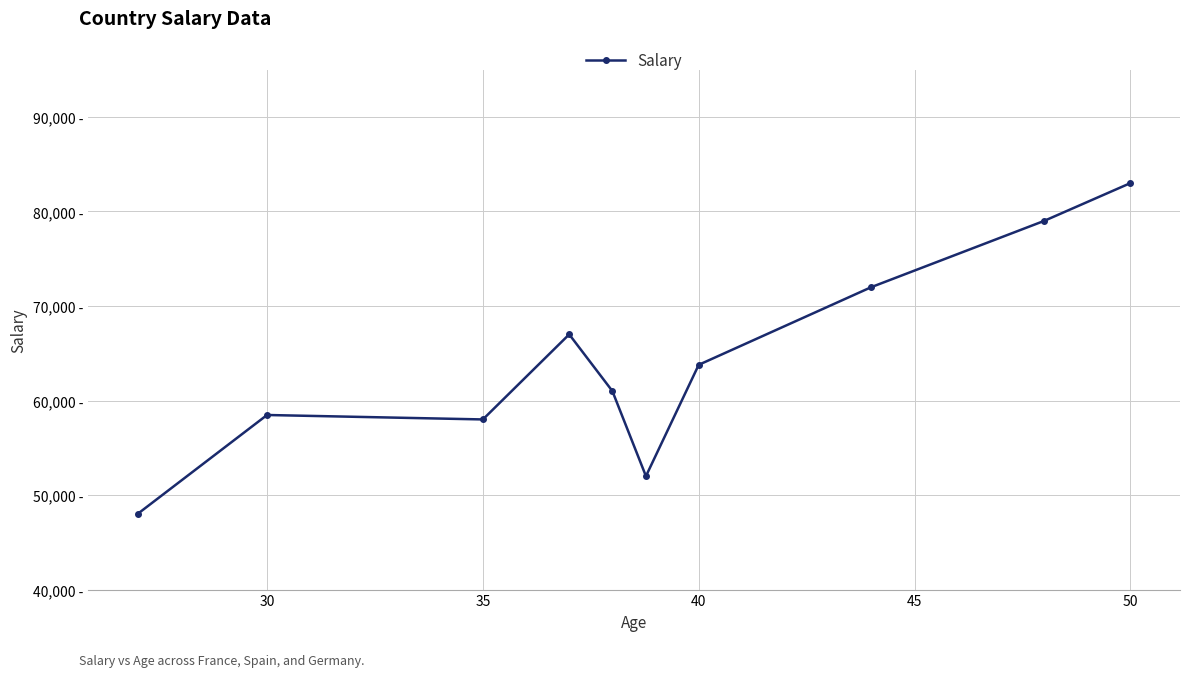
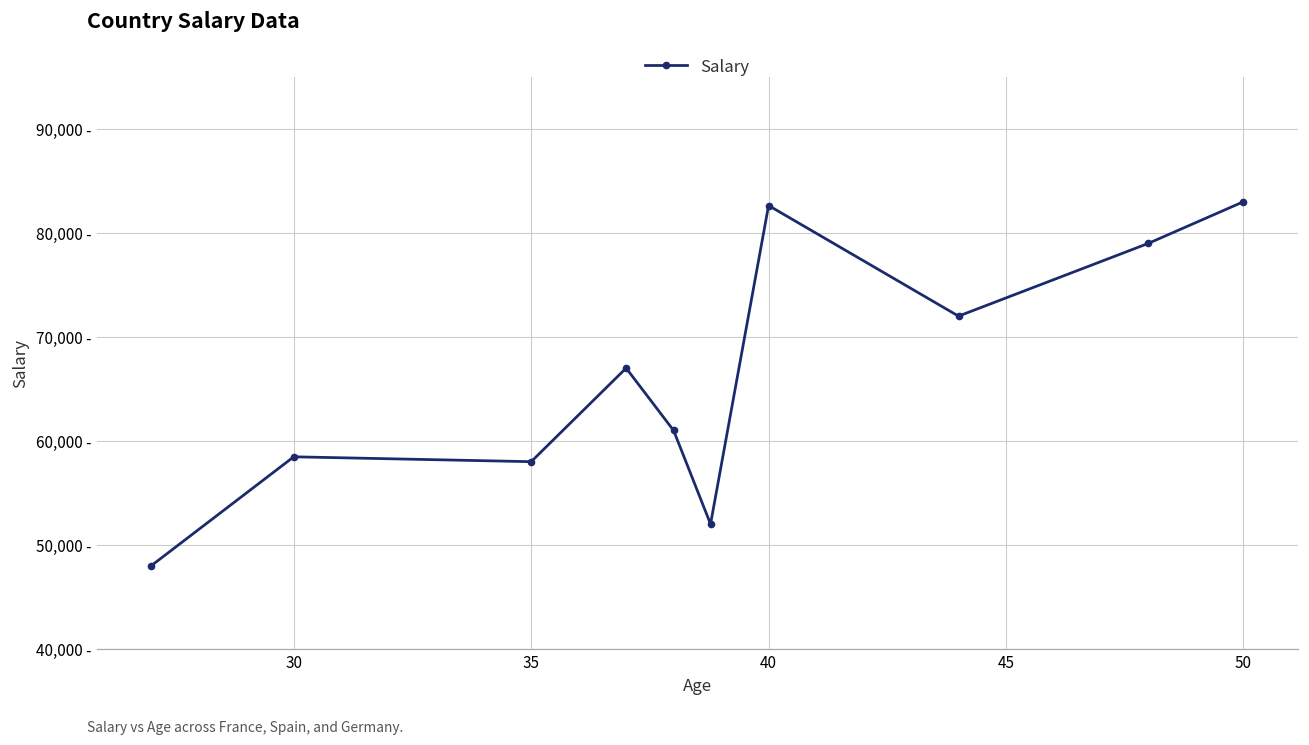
  {
    "30": "58,000 -",
    "35": "58,000 -",
-   "40": "64,000 -",
+   "40": "83,000 -",
    "50": "83,000 -"
  }
